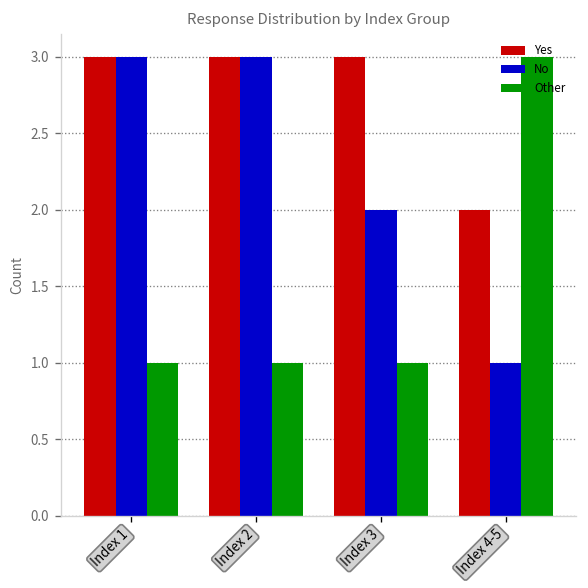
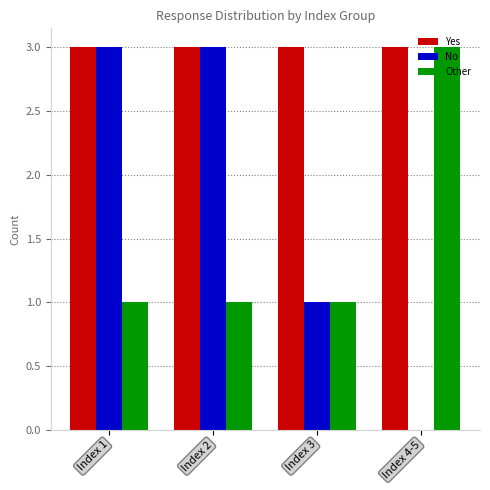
  {
    "Yes": {
      "Index 1": 3,
      "Index 2": 3,
      "Index 3": 3,
-     "Index 4-5": 2
+     "Index 4-5": 3
    },
    "No": {
      "Index 1": 3,
      "Index 2": 3,
-     "Index 3": 2,
-     "Index 4-5": 1
+     "Index 3": 1,
+     "Index 4-5": 0
    },
    "Other": {
      "Index 1": 1,
      "Index 2": 1,
      "Index 3": 1,
      "Index 4-5": 3
    }
  }
